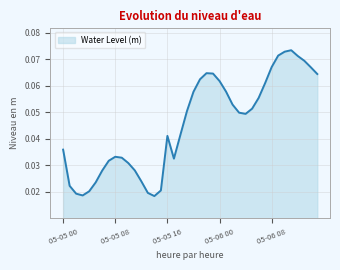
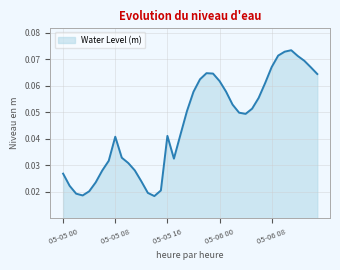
  {
-   "05-05 00": 0.036,
-   "05-05 08": 0.033,
+   "05-05 00": 0.027,
+   "05-05 08": 0.041,
    "05-05 16": 0.041,
    "05-06 00": 0.062,
    "05-06 08": 0.067
  }
